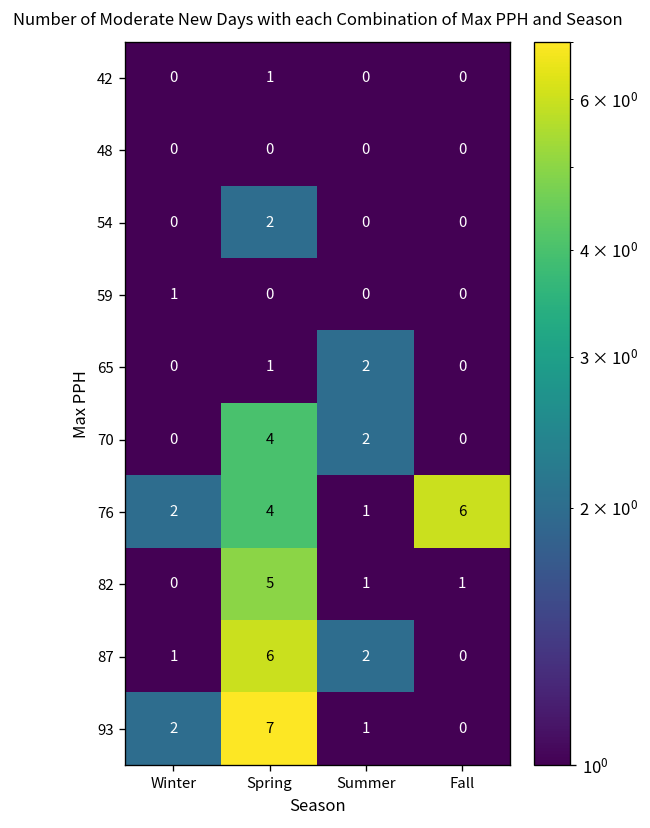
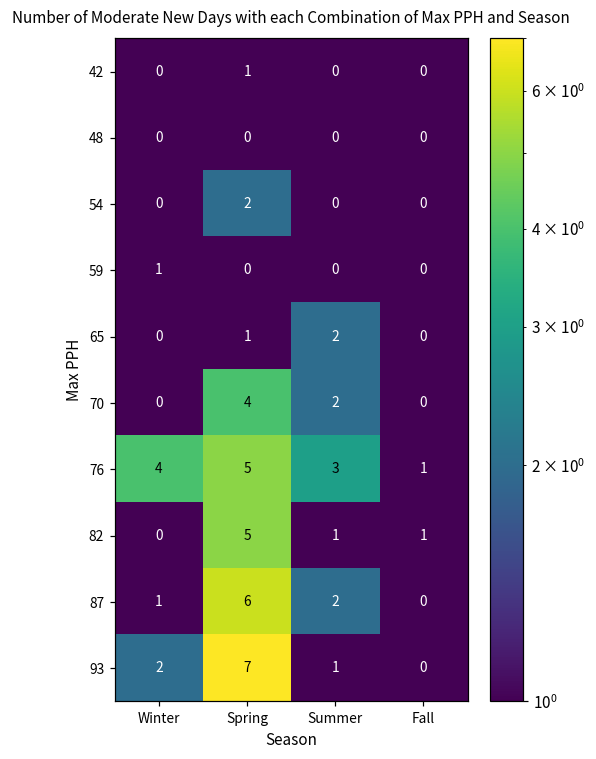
  {
    "42": {
      "Winter": 0,
      "Spring": 1,
      "Summer": 0,
      "Fall": 0
    },
    "48": {
      "Winter": 0,
      "Spring": 0,
      "Summer": 0,
      "Fall": 0
    },
    "54": {
      "Winter": 0,
      "Spring": 2,
      "Summer": 0,
      "Fall": 0
    },
    "59": {
      "Winter": 1,
      "Spring": 0,
      "Summer": 0,
      "Fall": 0
    },
    "65": {
      "Winter": 0,
      "Spring": 1,
      "Summer": 2,
      "Fall": 0
    },
    "70": {
      "Winter": 0,
      "Spring": 4,
      "Summer": 2,
      "Fall": 0
    },
    "76": {
-     "Winter": 2,
-     "Spring": 4,
-     "Summer": 1,
-     "Fall": 6
+     "Winter": 4,
+     "Spring": 5,
+     "Summer": 3,
+     "Fall": 1
    },
    "82": {
      "Winter": 0,
      "Spring": 5,
      "Summer": 1,
      "Fall": 1
    },
    "87": {
      "Winter": 1,
      "Spring": 6,
      "Summer": 2,
      "Fall": 0
    },
    "93": {
      "Winter": 2,
      "Spring": 7,
      "Summer": 1,
      "Fall": 0
    }
  }
